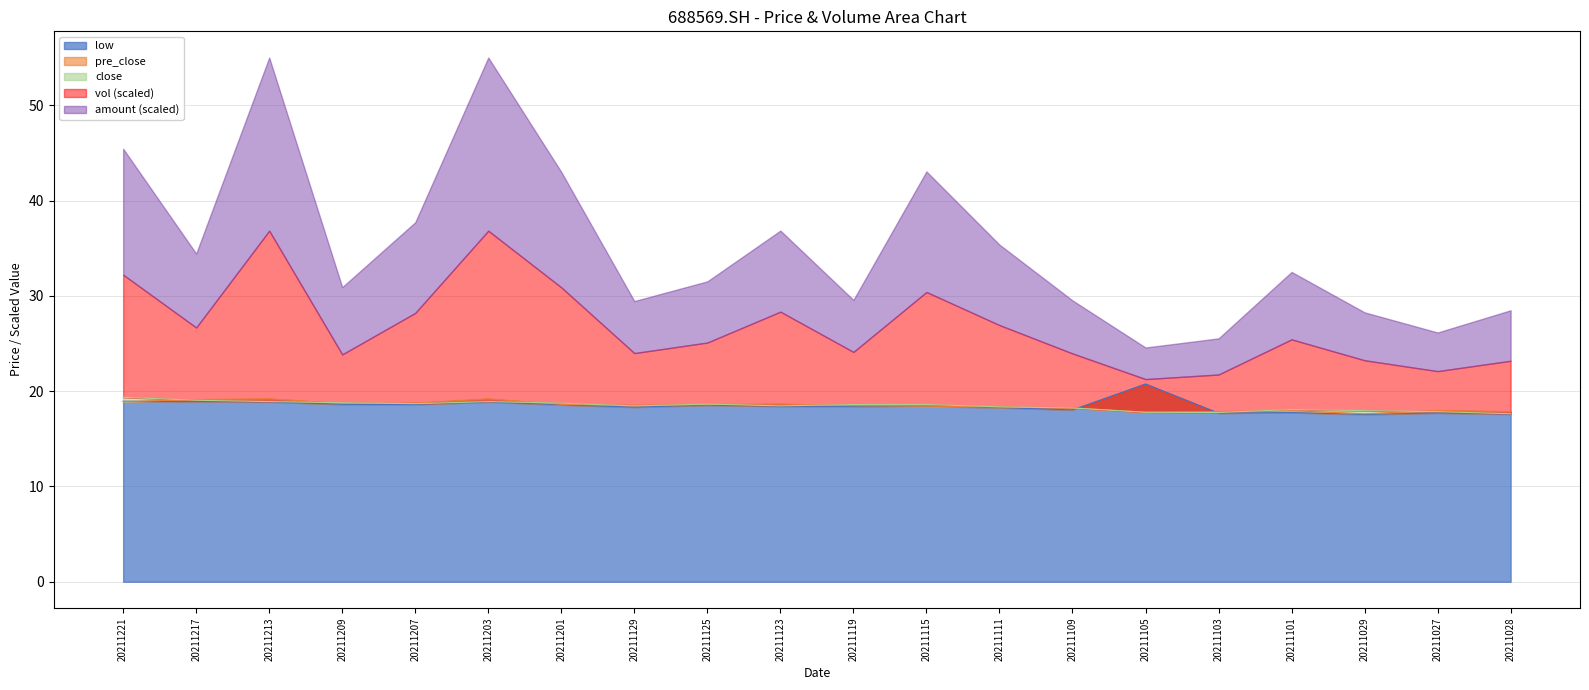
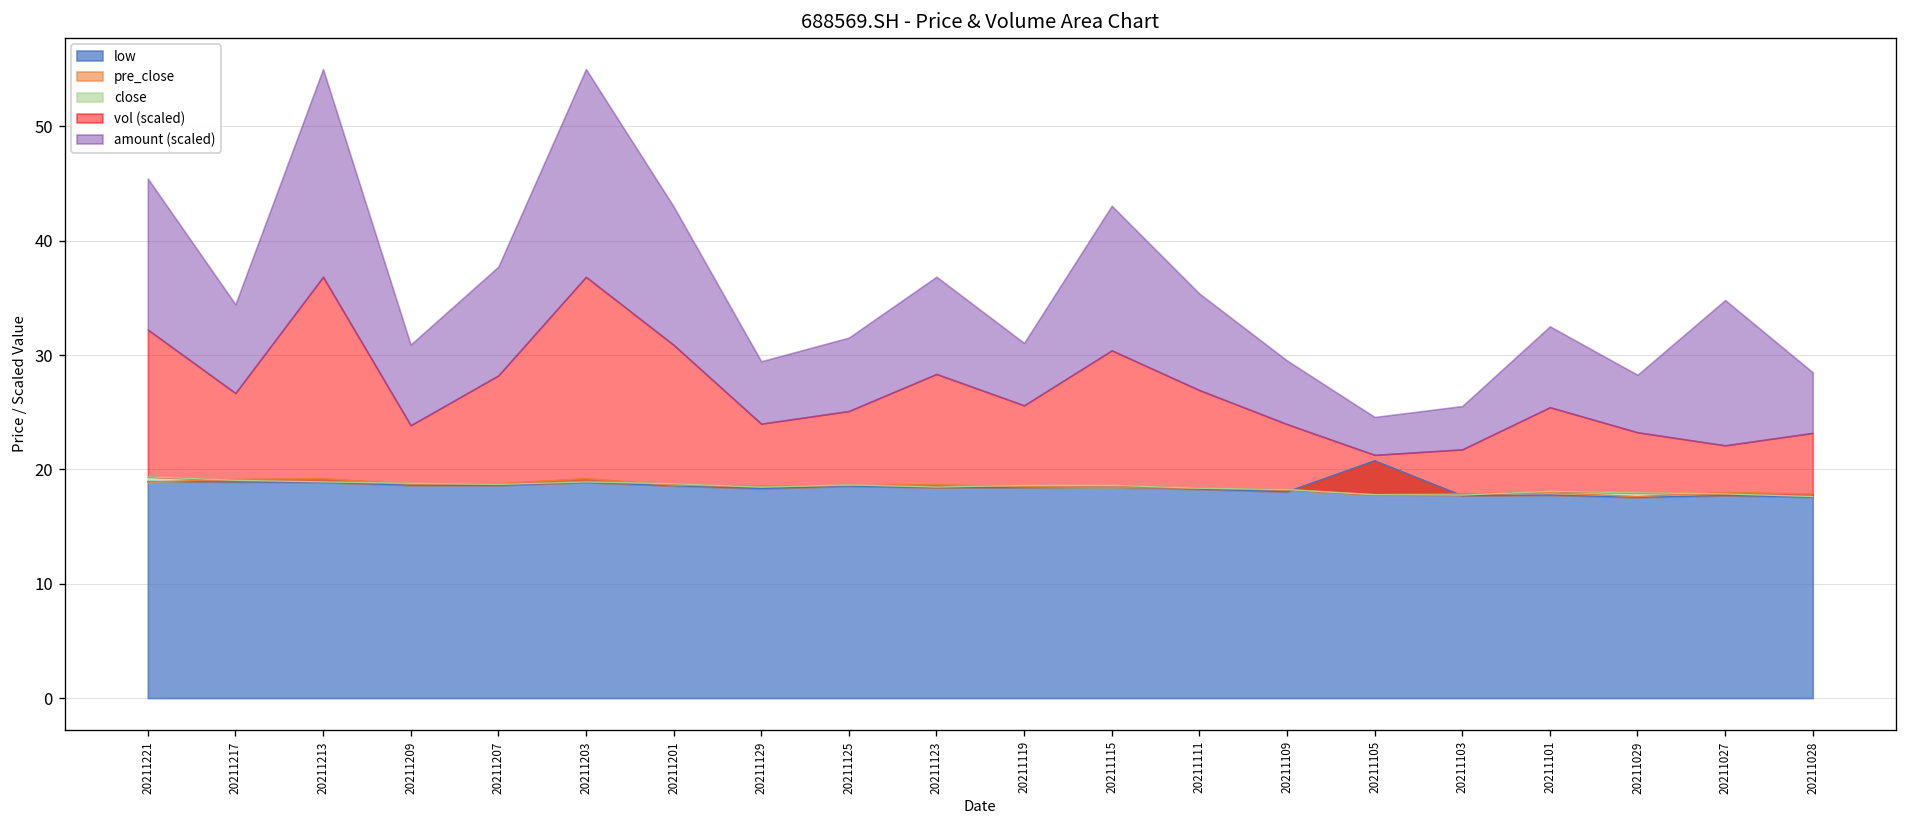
  {
    "vol (scaled)": {
      "20211221": 13,
      "20211209": 5,
      "20211201": 12,
      "20211125": 6,
-     "20211119": 6,
+     "20211119": 7,
      "20211115": 12,
      "20211111": 9,
      "20211101": 7,
      "20211029": 5
    },
    "amount (scaled)": {
      "20211221": 13,
      "20211217": 8,
      "20211213": 18,
      "20211209": 7,
      "20211207": 10,
      "20211203": 18,
      "20211201": 12,
      "20211129": 5,
      "20211125": 6,
      "20211123": 9,
      "20211119": 5,
      "20211115": 13,
      "20211111": 8,
      "20211109": 6,
      "20211105": 3,
      "20211103": 4,
      "20211101": 7,
      "20211029": 5,
-     "20211027": 4,
+     "20211027": 13,
      "20211028": 5
    }
  }
